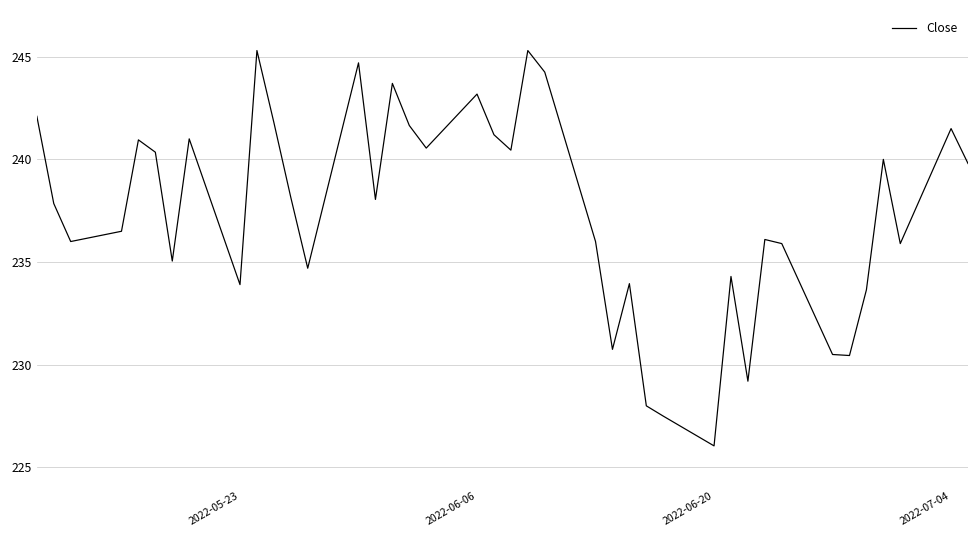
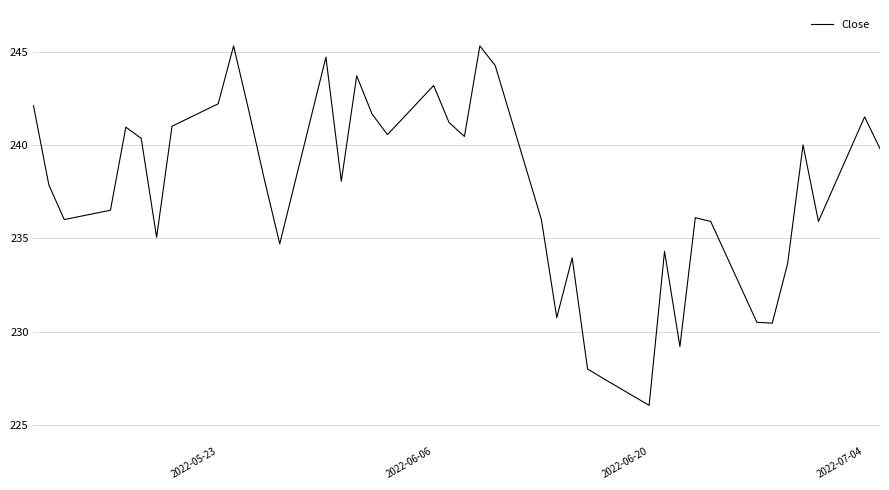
  {
-   "2022-05-23": 233.9,
+   "2022-05-23": 242.2,
    "2022-06-06": 243.2,
    "2022-06-20": 226.1,
    "2022-07-04": 241.5
  }
